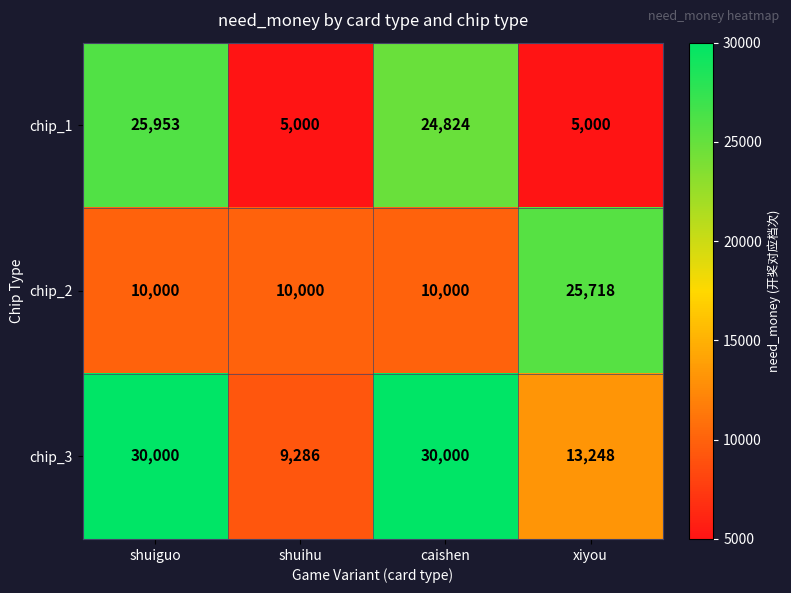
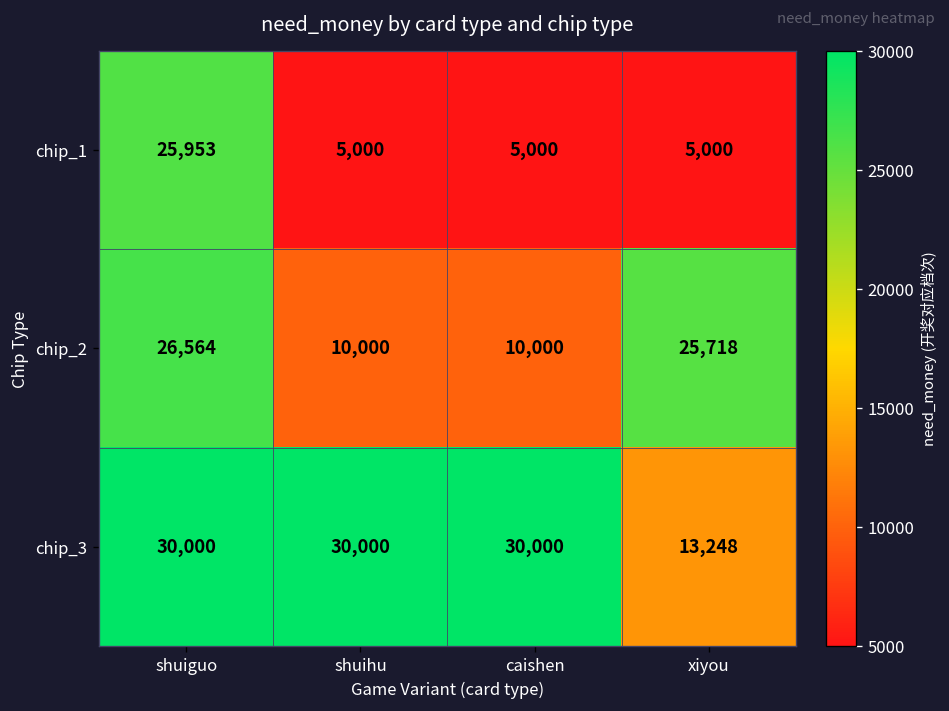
  {
    "chip_1": {
      "shuiguo": "25,953",
      "shuihu": "5,000",
-     "caishen": "24,824",
+     "caishen": "5,000",
      "xiyou": "5,000"
    },
    "chip_2": {
-     "shuiguo": "10,000",
+     "shuiguo": "26,564",
      "shuihu": "10,000",
      "caishen": "10,000",
      "xiyou": "25,718"
    },
    "chip_3": {
      "shuiguo": "30,000",
-     "shuihu": "9,286",
+     "shuihu": "30,000",
      "caishen": "30,000",
      "xiyou": "13,248"
    }
  }
